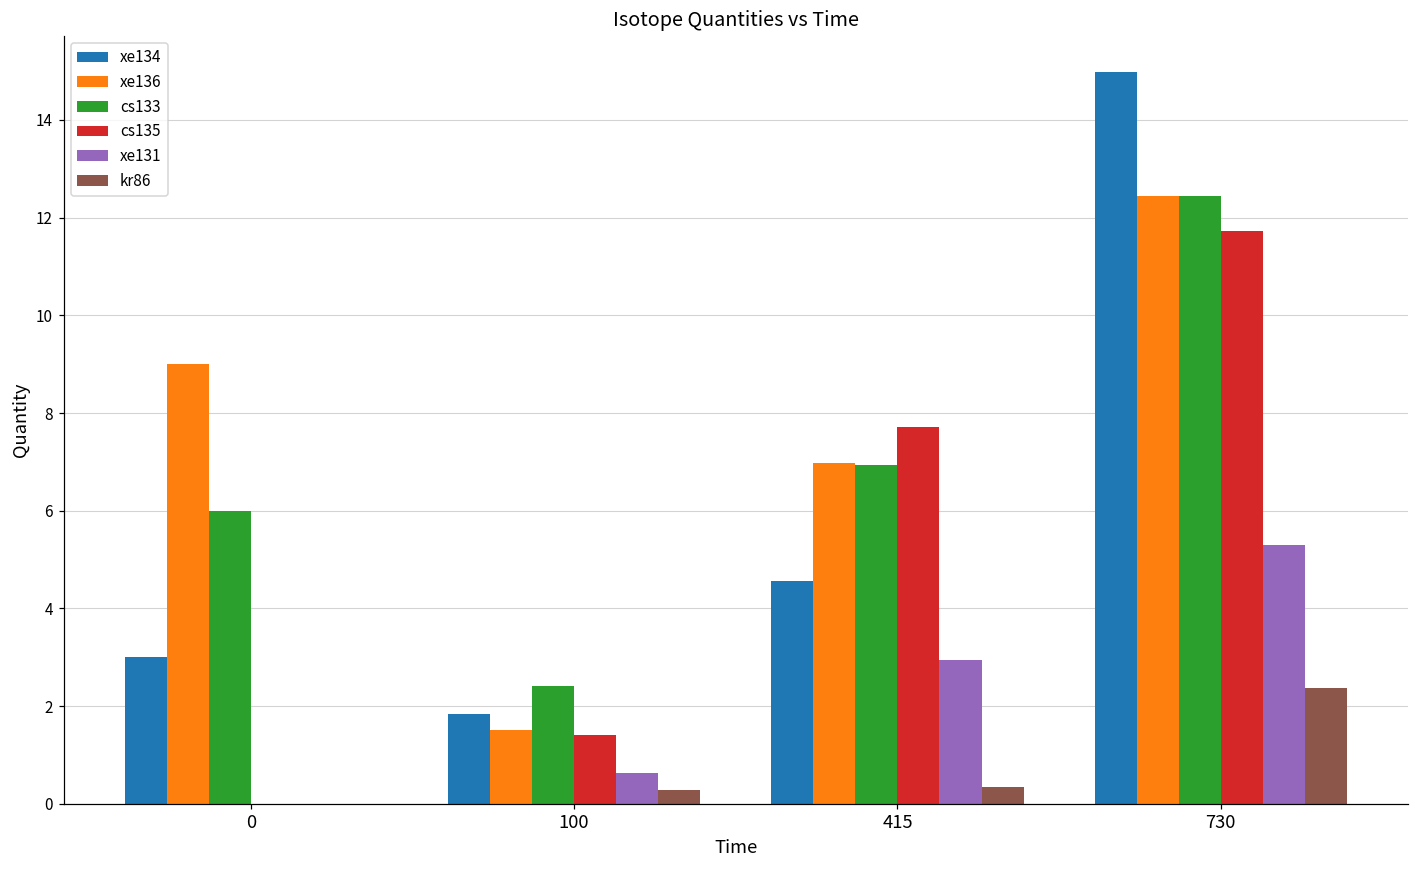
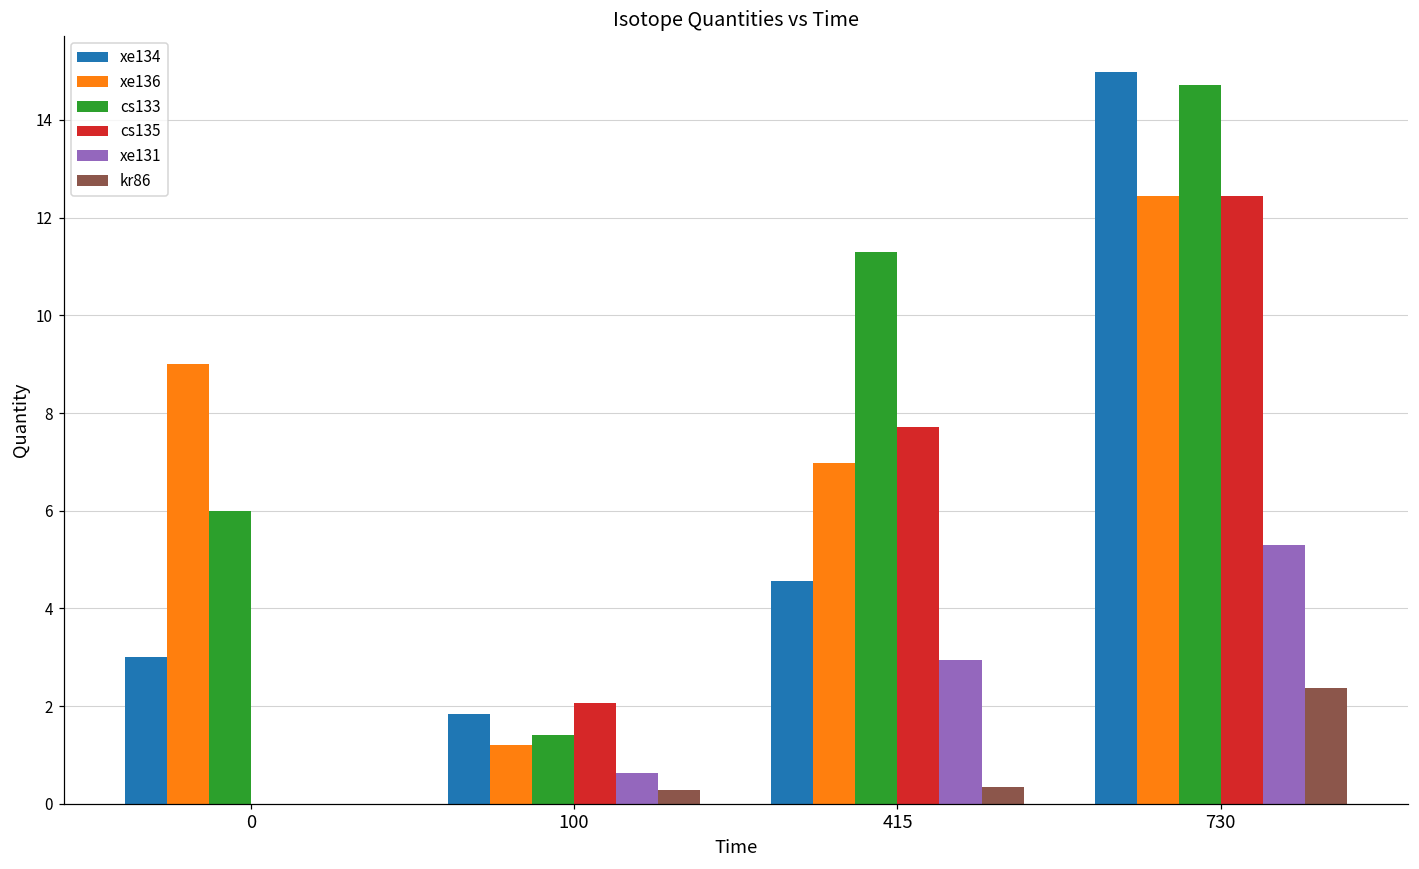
  {
    "xe134": {
      "0": 3.0,
      "100": 1.8,
      "415": 4.6,
      "730": 15.0
    },
    "xe136": {
      "0": 9.0,
-     "100": 1.5,
+     "100": 1.2,
      "415": 7.0,
      "730": 12.4
    },
    "cs133": {
      "0": 6.0,
-     "100": 2.4,
-     "415": 6.9,
-     "730": 12.4
+     "100": 1.4,
+     "415": 11.3,
+     "730": 14.7
    },
    "cs135": {
-     "100": 1.4,
+     "100": 2.1,
      "415": 7.7,
-     "730": 11.7
+     "730": 12.5
    },
    "xe131": {
      "100": 0.6,
      "415": 3.0,
      "730": 5.3
    },
    "kr86": {
      "100": 0.3,
      "415": 0.3,
      "730": 2.4
    }
  }
